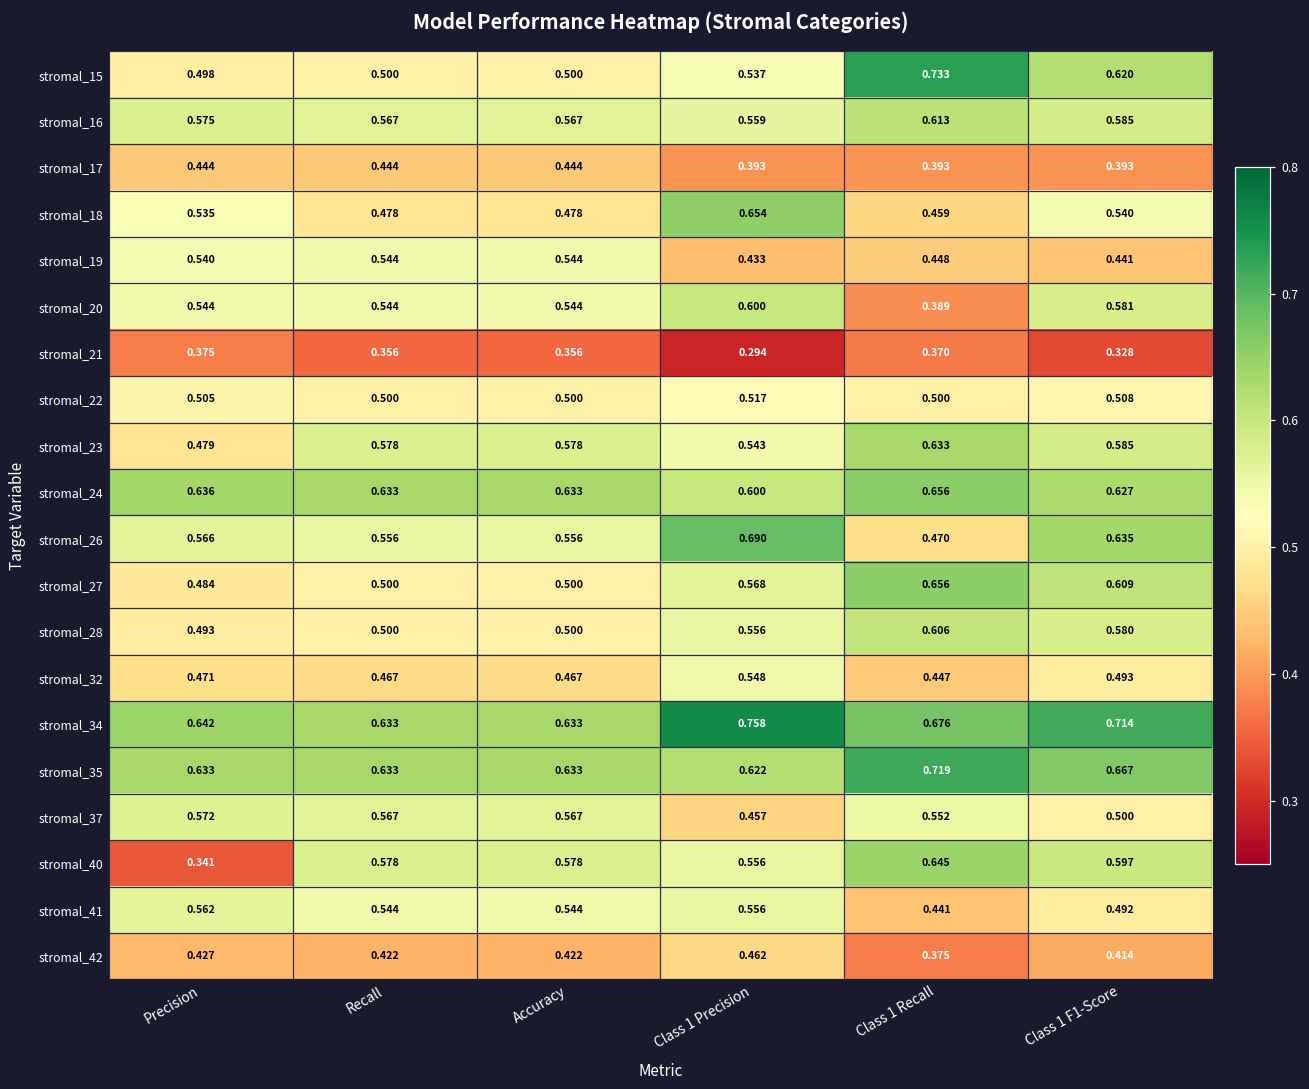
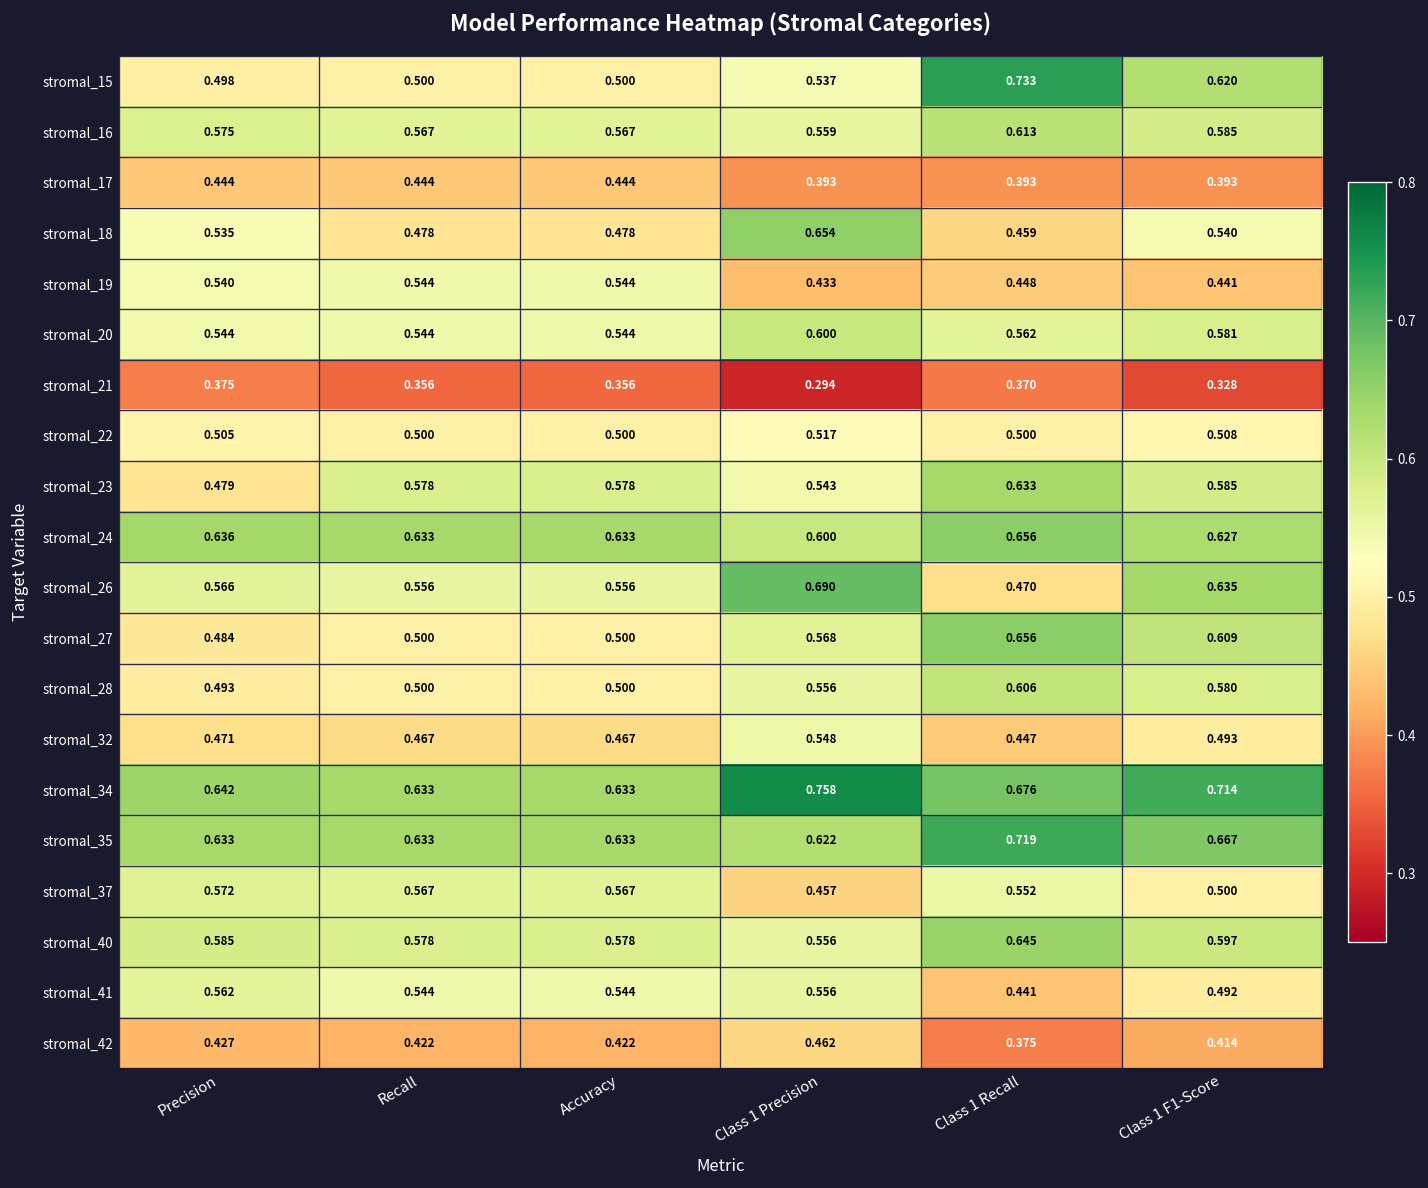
  {
    "stromal_15": {
      "Precision": 0.498,
      "Recall": 0.500,
      "Accuracy": 0.500,
      "Class 1 Precision": 0.537,
      "Class 1 Recall": 0.733,
      "Class 1 F1-Score": 0.620
    },
    "stromal_16": {
      "Precision": 0.575,
      "Recall": 0.567,
      "Accuracy": 0.567,
      "Class 1 Precision": 0.559,
      "Class 1 Recall": 0.613,
      "Class 1 F1-Score": 0.585
    },
    "stromal_17": {
      "Precision": 0.444,
      "Recall": 0.444,
      "Accuracy": 0.444,
      "Class 1 Precision": 0.393,
      "Class 1 Recall": 0.393,
      "Class 1 F1-Score": 0.393
    },
    "stromal_18": {
      "Precision": 0.535,
      "Recall": 0.478,
      "Accuracy": 0.478,
      "Class 1 Precision": 0.654,
      "Class 1 Recall": 0.459,
      "Class 1 F1-Score": 0.540
    },
    "stromal_19": {
      "Precision": 0.540,
      "Recall": 0.544,
      "Accuracy": 0.544,
      "Class 1 Precision": 0.433,
      "Class 1 Recall": 0.448,
      "Class 1 F1-Score": 0.441
    },
    "stromal_20": {
      "Precision": 0.544,
      "Recall": 0.544,
      "Accuracy": 0.544,
      "Class 1 Precision": 0.600,
-     "Class 1 Recall": 0.389,
+     "Class 1 Recall": 0.562,
      "Class 1 F1-Score": 0.581
    },
    "stromal_21": {
      "Precision": 0.375,
      "Recall": 0.356,
      "Accuracy": 0.356,
      "Class 1 Precision": 0.294,
      "Class 1 Recall": 0.370,
      "Class 1 F1-Score": 0.328
    },
    "stromal_22": {
      "Precision": 0.505,
      "Recall": 0.500,
      "Accuracy": 0.500,
      "Class 1 Precision": 0.517,
      "Class 1 Recall": 0.500,
      "Class 1 F1-Score": 0.508
    },
    "stromal_23": {
      "Precision": 0.479,
      "Recall": 0.578,
      "Accuracy": 0.578,
      "Class 1 Precision": 0.543,
      "Class 1 Recall": 0.633,
      "Class 1 F1-Score": 0.585
    },
    "stromal_24": {
      "Precision": 0.636,
      "Recall": 0.633,
      "Accuracy": 0.633,
      "Class 1 Precision": 0.600,
      "Class 1 Recall": 0.656,
      "Class 1 F1-Score": 0.627
    },
    "stromal_26": {
      "Precision": 0.566,
      "Recall": 0.556,
      "Accuracy": 0.556,
      "Class 1 Precision": 0.690,
      "Class 1 Recall": 0.470,
      "Class 1 F1-Score": 0.635
    },
    "stromal_27": {
      "Precision": 0.484,
      "Recall": 0.500,
      "Accuracy": 0.500,
      "Class 1 Precision": 0.568,
      "Class 1 Recall": 0.656,
      "Class 1 F1-Score": 0.609
    },
    "stromal_28": {
      "Precision": 0.493,
      "Recall": 0.500,
      "Accuracy": 0.500,
      "Class 1 Precision": 0.556,
      "Class 1 Recall": 0.606,
      "Class 1 F1-Score": 0.580
    },
    "stromal_32": {
      "Precision": 0.471,
      "Recall": 0.467,
      "Accuracy": 0.467,
      "Class 1 Precision": 0.548,
      "Class 1 Recall": 0.447,
      "Class 1 F1-Score": 0.493
    },
    "stromal_34": {
      "Precision": 0.642,
      "Recall": 0.633,
      "Accuracy": 0.633,
      "Class 1 Precision": 0.758,
      "Class 1 Recall": 0.676,
      "Class 1 F1-Score": 0.714
    },
    "stromal_35": {
      "Precision": 0.633,
      "Recall": 0.633,
      "Accuracy": 0.633,
      "Class 1 Precision": 0.622,
      "Class 1 Recall": 0.719,
      "Class 1 F1-Score": 0.667
    },
    "stromal_37": {
      "Precision": 0.572,
      "Recall": 0.567,
      "Accuracy": 0.567,
      "Class 1 Precision": 0.457,
      "Class 1 Recall": 0.552,
      "Class 1 F1-Score": 0.500
    },
    "stromal_40": {
-     "Precision": 0.341,
+     "Precision": 0.585,
      "Recall": 0.578,
      "Accuracy": 0.578,
      "Class 1 Precision": 0.556,
      "Class 1 Recall": 0.645,
      "Class 1 F1-Score": 0.597
    },
    "stromal_41": {
      "Precision": 0.562,
      "Recall": 0.544,
      "Accuracy": 0.544,
      "Class 1 Precision": 0.556,
      "Class 1 Recall": 0.441,
      "Class 1 F1-Score": 0.492
    },
    "stromal_42": {
      "Precision": 0.427,
      "Recall": 0.422,
      "Accuracy": 0.422,
      "Class 1 Precision": 0.462,
      "Class 1 Recall": 0.375,
      "Class 1 F1-Score": 0.414
    }
  }
